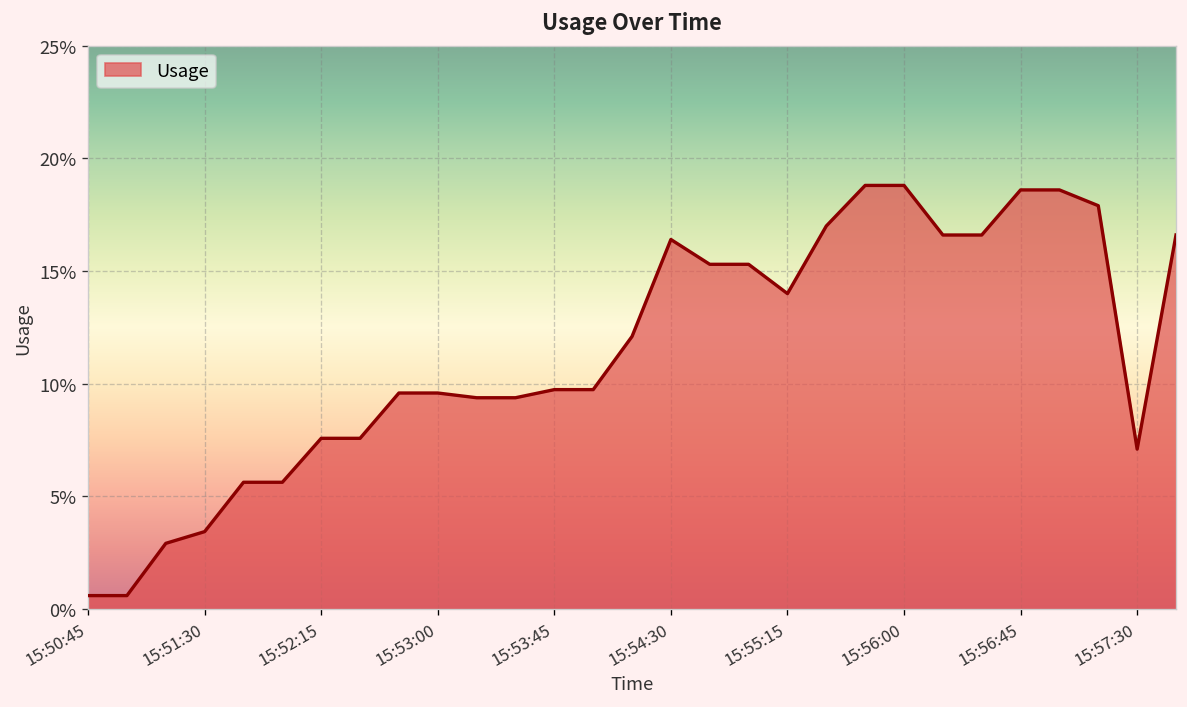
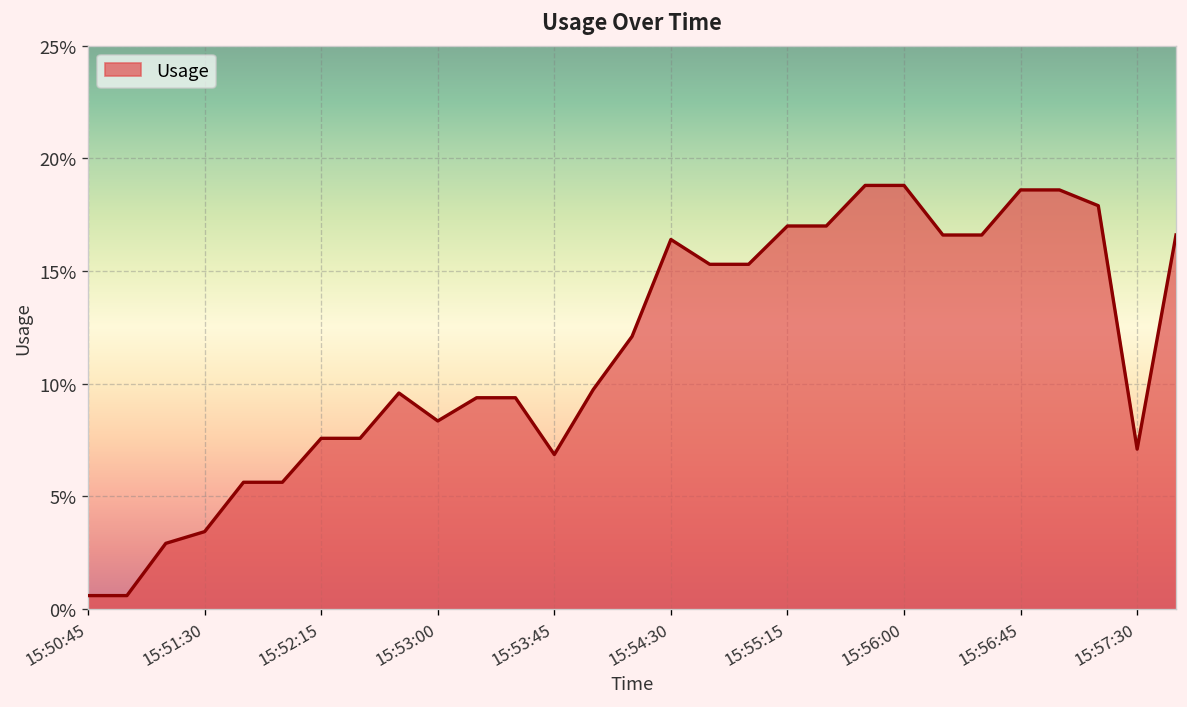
  {
    "15:50:45": "0.6%",
    "15:51:30": "3.4%",
    "15:52:15": "7.6%",
-   "15:53:00": "9.6%",
-   "15:53:45": "9.7%",
+   "15:53:00": "8.4%",
+   "15:53:45": "6.9%",
    "15:54:30": "16.4%",
-   "15:55:15": "14.0%",
+   "15:55:15": "17.0%",
    "15:56:00": "18.8%",
    "15:56:45": "18.6%",
    "15:57:30": "7.1%"
  }
